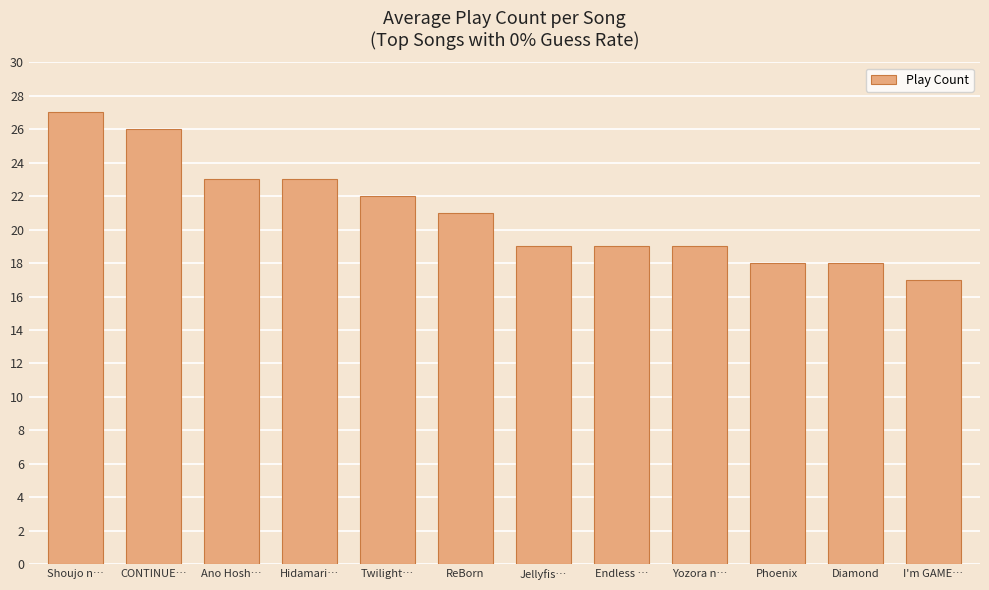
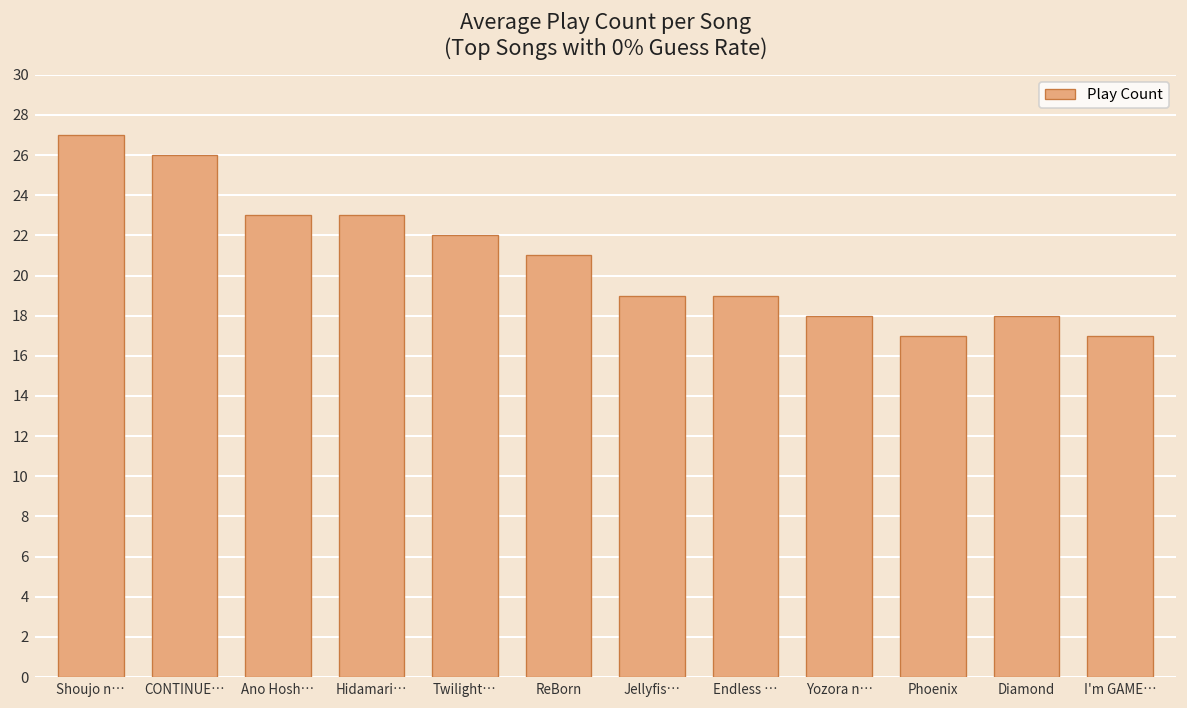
  {
    "Shoujo n…": 27,
    "CONTINUE…": 26,
    "Ano Hosh…": 23,
    "Hidamari…": 23,
    "Twilight…": 22,
    "ReBorn": 21,
    "Jellyfis…": 19,
    "Endless …": 19,
-   "Yozora n…": 19,
-   "Phoenix": 18,
+   "Yozora n…": 18,
+   "Phoenix": 17,
    "Diamond": 18,
    "I'm GAME…": 17
  }
